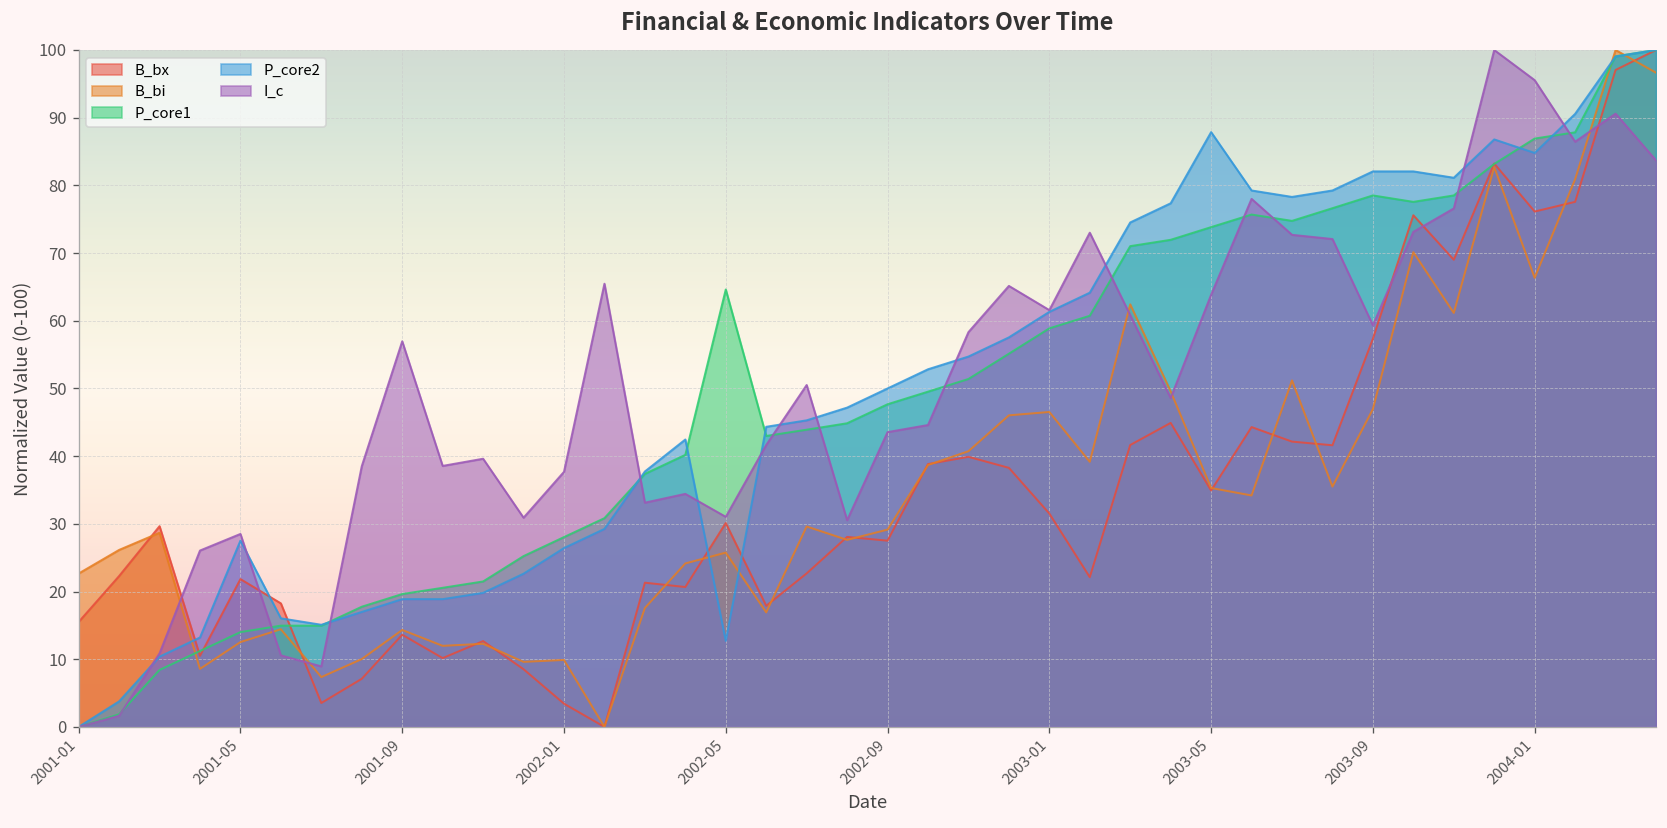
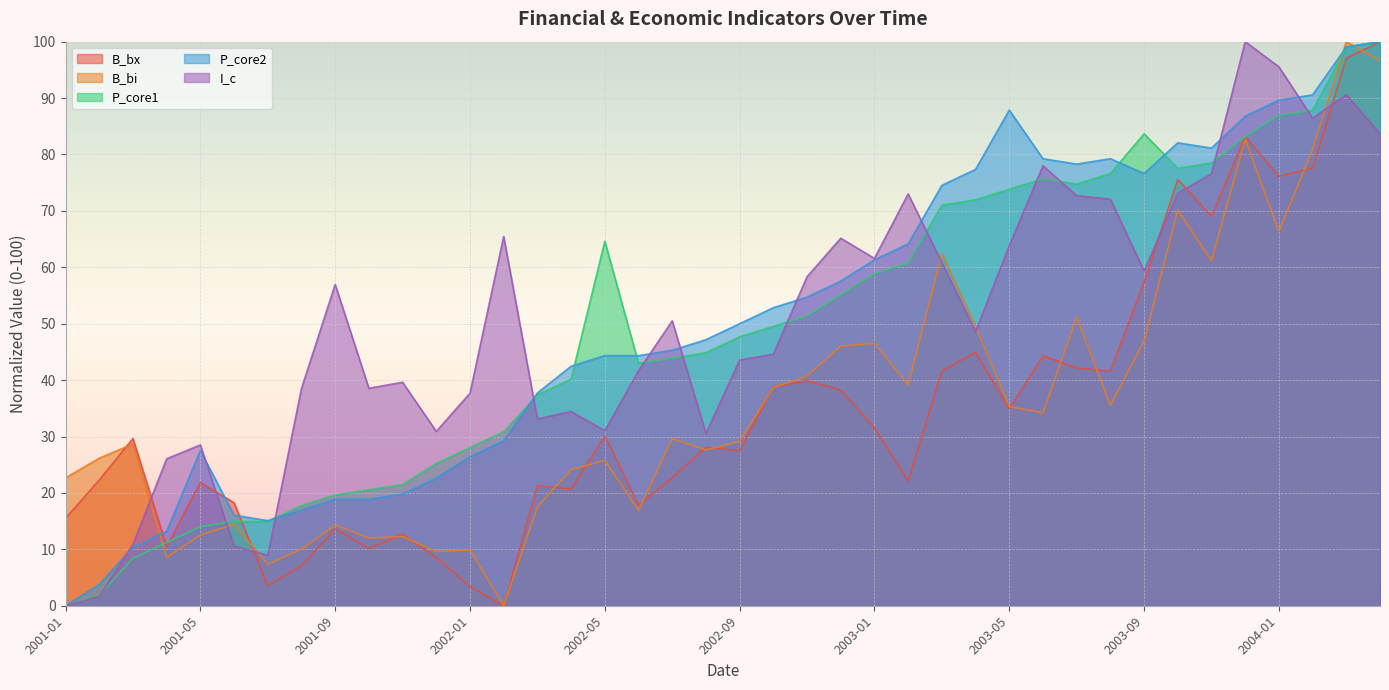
  {
    "P_core1": {
      "2001-05": 14,
      "2001-09": 20,
      "2002-01": 28,
      "2002-05": 65,
      "2002-09": 48,
      "2003-01": 59,
      "2003-05": 74,
-     "2003-09": 79,
+     "2003-09": 84,
      "2004-01": 87
    },
    "P_core2": {
      "2001-05": 28,
      "2001-09": 19,
      "2002-01": 26,
-     "2002-05": 13,
+     "2002-05": 44,
      "2002-09": 50,
      "2003-05": 88,
-     "2003-09": 82,
-     "2004-01": 85
+     "2003-09": 77,
+     "2004-01": 90
    },
    "I_c": {
      "2001-05": 29,
      "2001-09": 57,
      "2002-01": 38,
      "2002-05": 31,
      "2002-09": 44,
      "2003-05": 64,
      "2003-09": 59,
      "2004-01": 96
    }
  }
